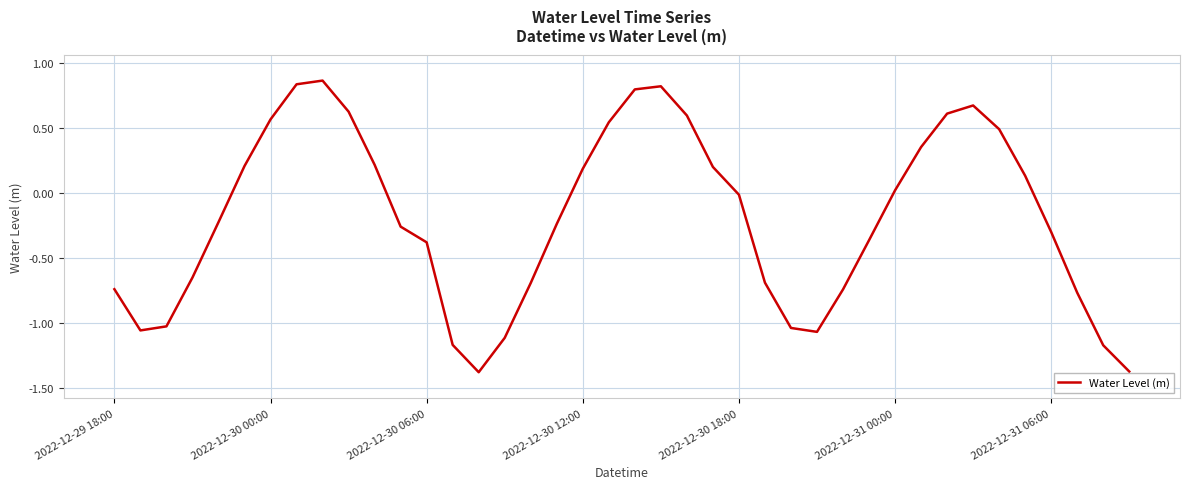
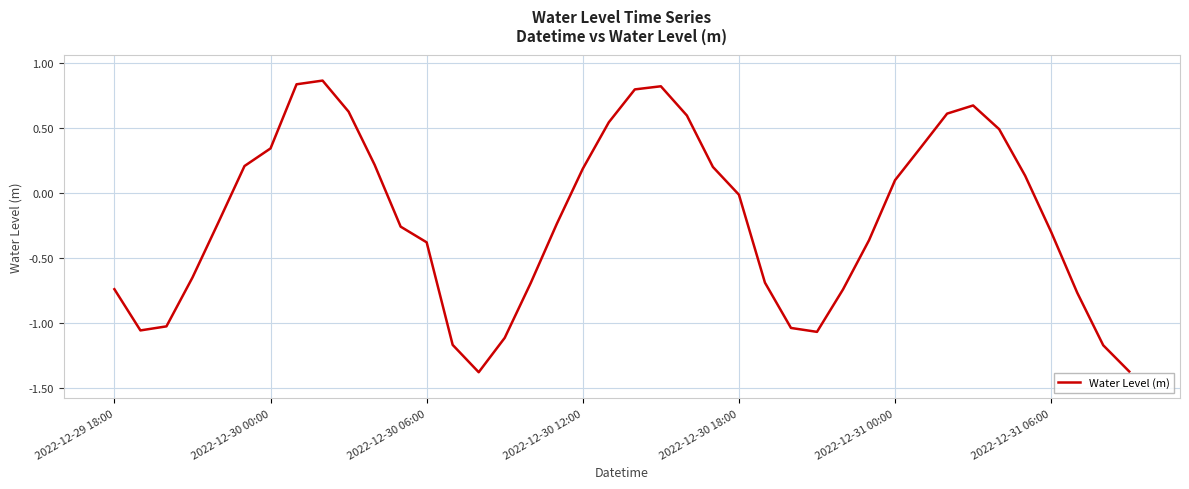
  {
    "2022-12-29 18:00": -0.74,
-   "2022-12-30 00:00": 0.57,
+   "2022-12-30 00:00": 0.34,
    "2022-12-30 06:00": -0.38,
    "2022-12-30 12:00": 0.19,
    "2022-12-30 18:00": -0.01,
-   "2022-12-31 00:00": 0.02,
+   "2022-12-31 00:00": 0.10,
    "2022-12-31 06:00": -0.30
  }
